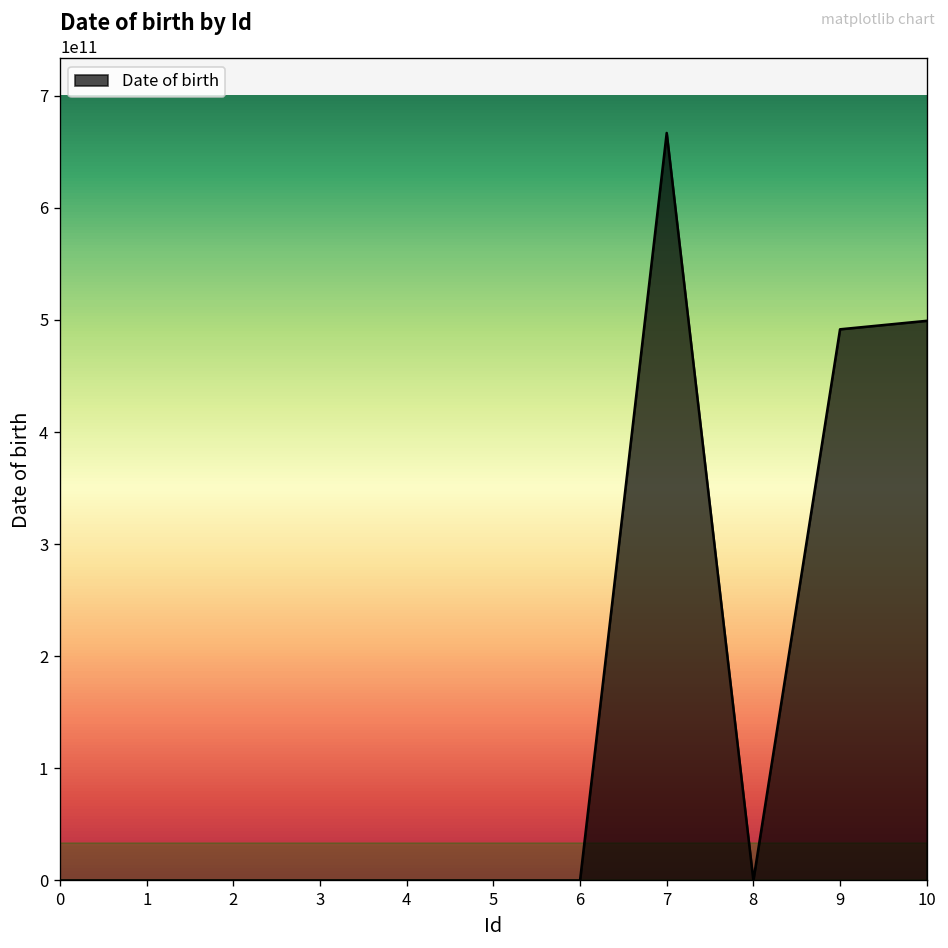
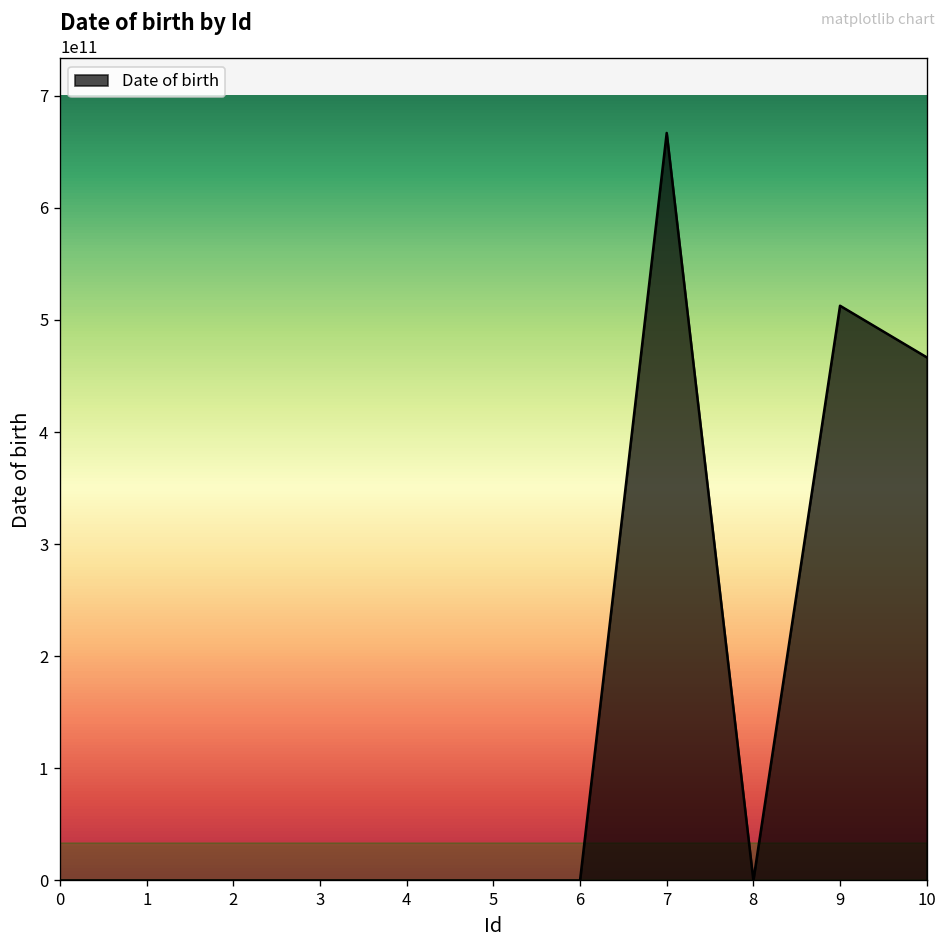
  {
    "0": 0,
    "1": 0,
    "2": 0,
    "3": 0,
    "4": 0,
    "5": 0,
    "6": 0,
    "7": 670000000000,
    "8": 0,
-   "9": 490000000000,
-   "10": 500000000000
+   "9": 510000000000,
+   "10": 470000000000
  }
